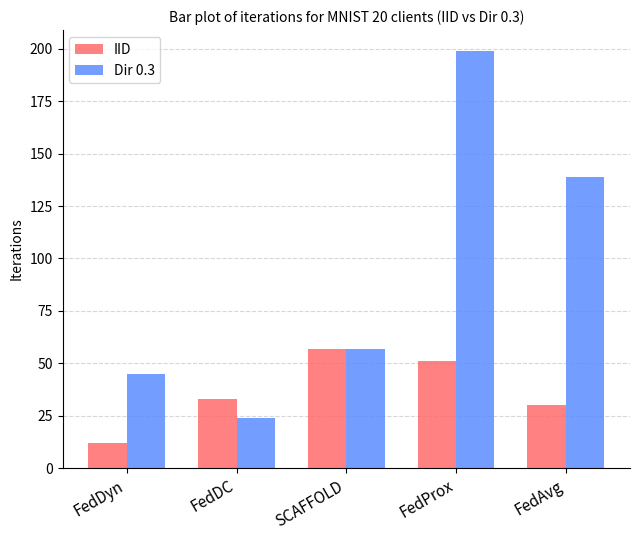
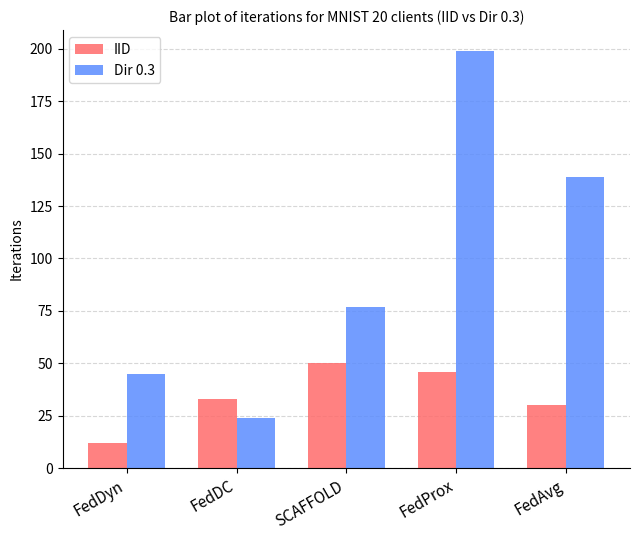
  {
    "IID": {
      "FedDyn": 12,
      "FedDC": 33,
-     "SCAFFOLD": 57,
-     "FedProx": 51,
+     "SCAFFOLD": 50,
+     "FedProx": 46,
      "FedAvg": 30
    },
    "Dir 0.3": {
      "FedDyn": 45,
      "FedDC": 24,
-     "SCAFFOLD": 57,
+     "SCAFFOLD": 77,
      "FedProx": 199,
      "FedAvg": 139
    }
  }
